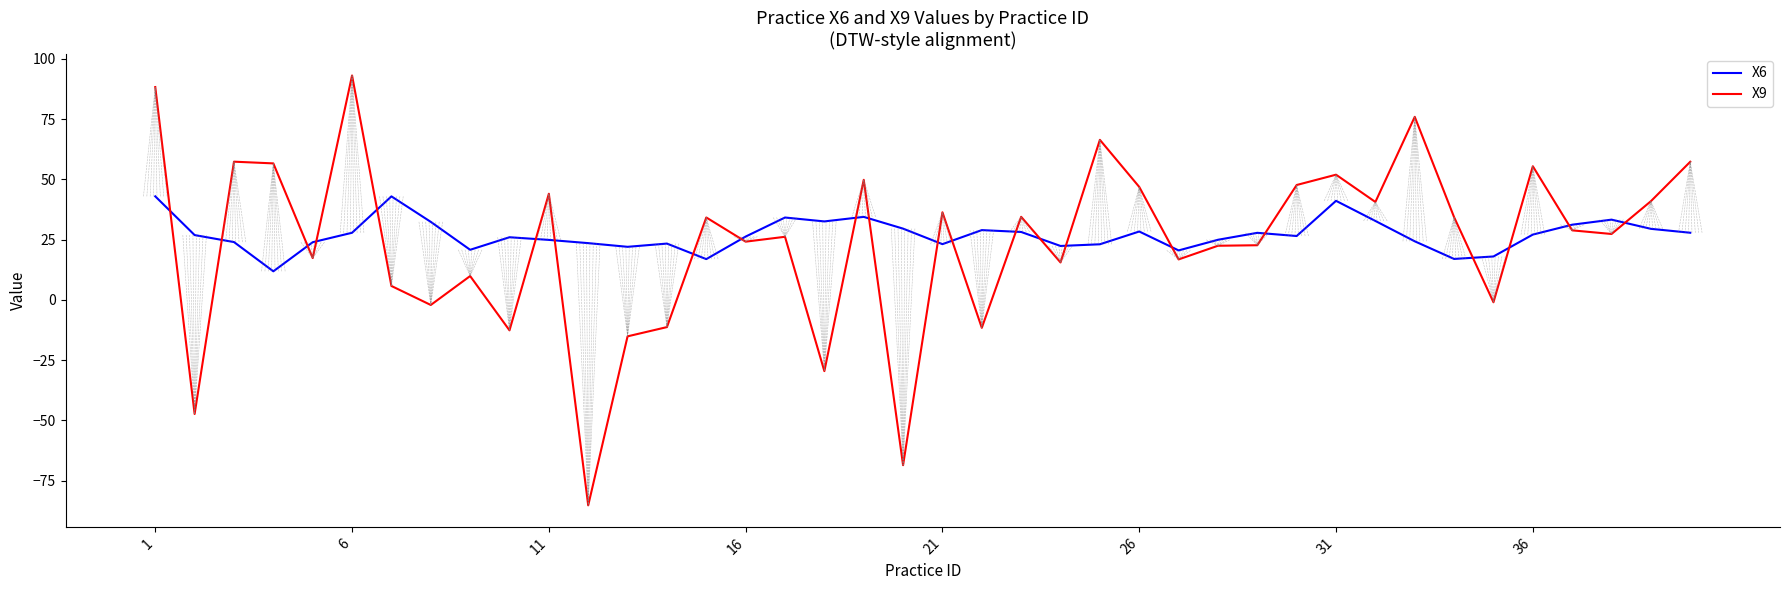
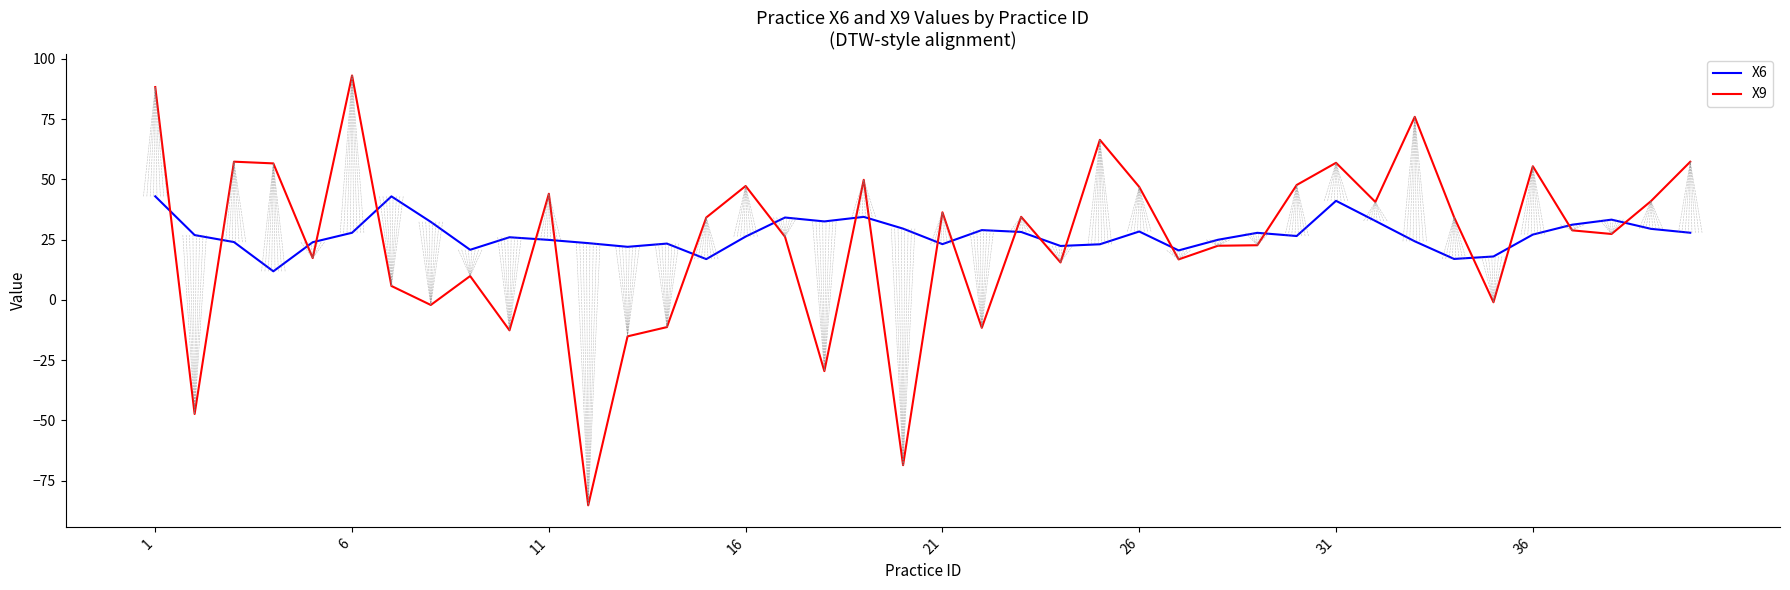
  {
    "X9": {
-     "16": 24,
-     "31": 52
+     "16": 47,
+     "31": 57
    }
  }
